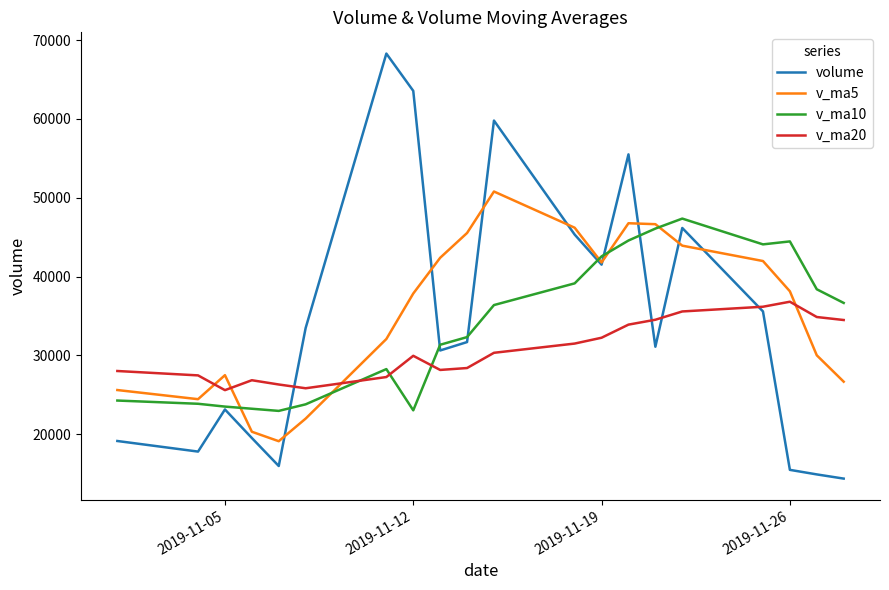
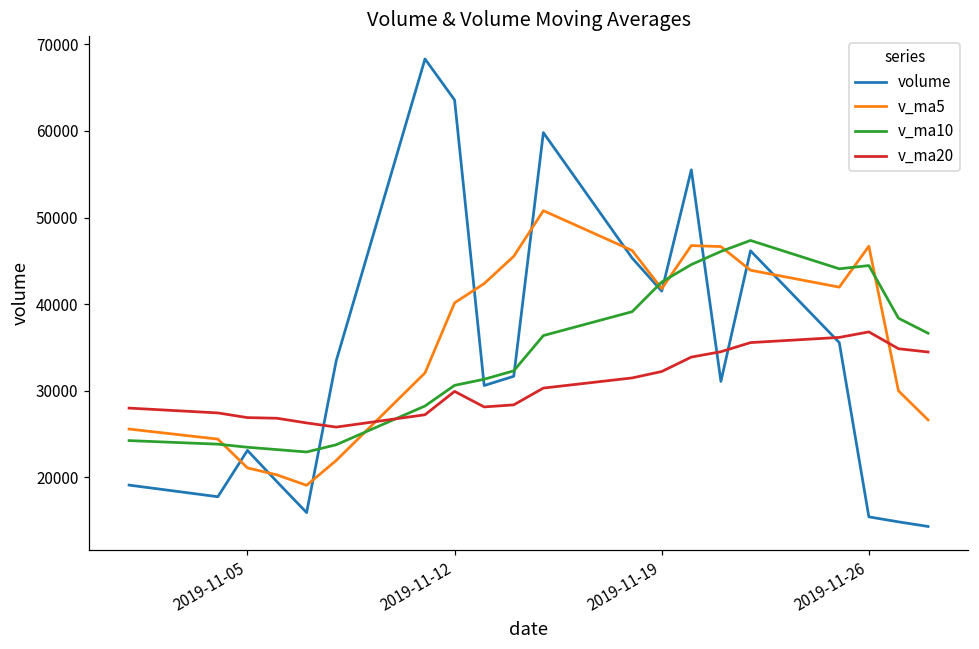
  {
    "volume": {
      "2019-11-05": 23000,
      "2019-11-12": 64000,
      "2019-11-26": 15000
    },
    "v_ma5": {
-     "2019-11-05": 27000,
-     "2019-11-12": 38000,
-     "2019-11-26": 38000
+     "2019-11-05": 21000,
+     "2019-11-12": 40000,
+     "2019-11-26": 47000
    },
    "v_ma10": {
      "2019-11-05": 23000,
-     "2019-11-12": 23000,
+     "2019-11-12": 31000,
      "2019-11-19": 43000,
      "2019-11-26": 44000
    },
    "v_ma20": {
-     "2019-11-05": 26000,
+     "2019-11-05": 27000,
      "2019-11-12": 30000,
      "2019-11-19": 32000,
      "2019-11-26": 37000
    }
  }
